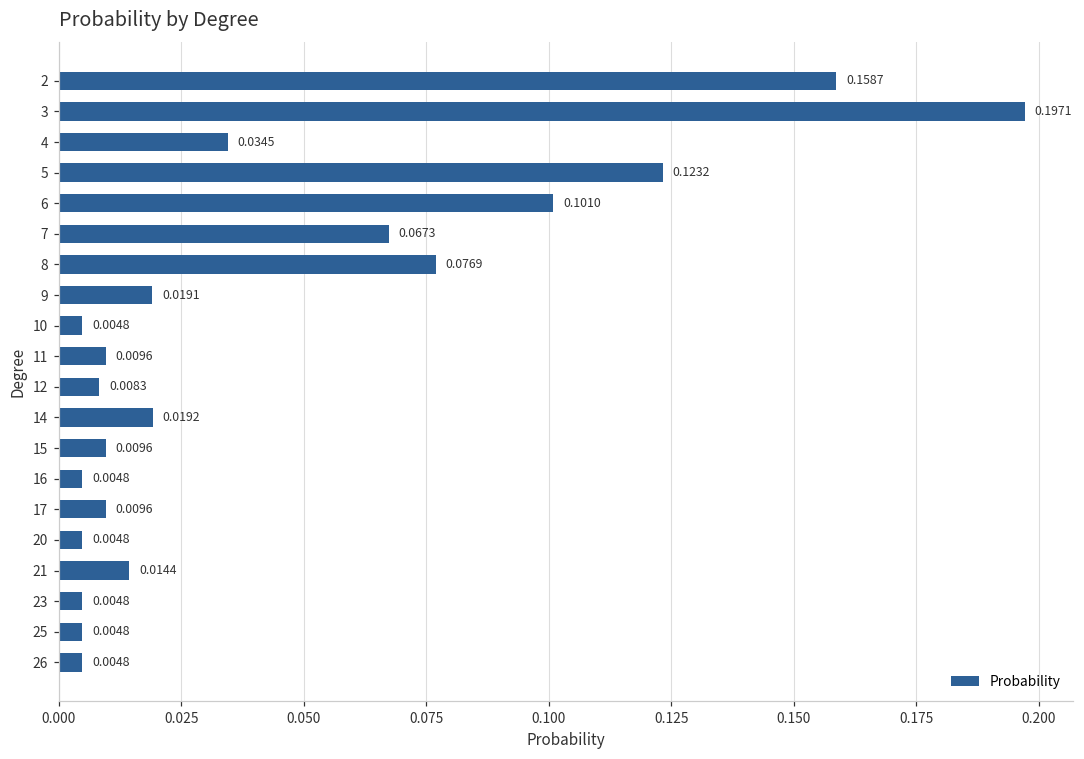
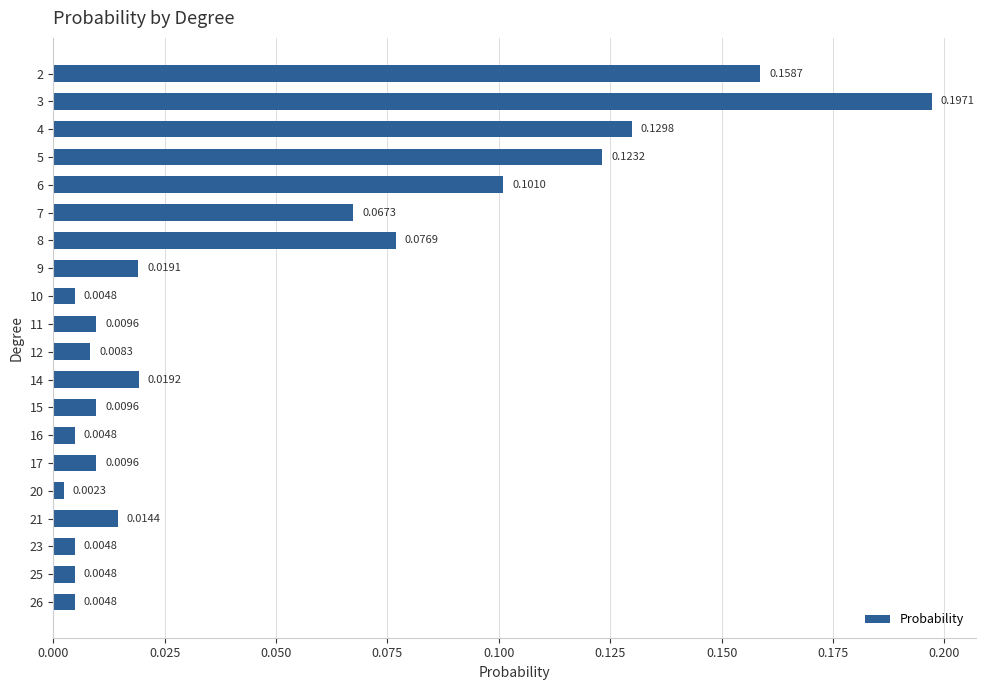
  {
    "2": 0.1587,
    "3": 0.1971,
-   "4": 0.0345,
+   "4": 0.1298,
    "5": 0.1232,
    "6": 0.1010,
    "7": 0.0673,
    "8": 0.0769,
    "9": 0.0191,
    "10": 0.0048,
    "11": 0.0096,
    "12": 0.0083,
    "14": 0.0192,
    "15": 0.0096,
    "16": 0.0048,
    "17": 0.0096,
-   "20": 0.0048,
+   "20": 0.0023,
    "21": 0.0144,
    "23": 0.0048,
    "25": 0.0048,
    "26": 0.0048
  }
